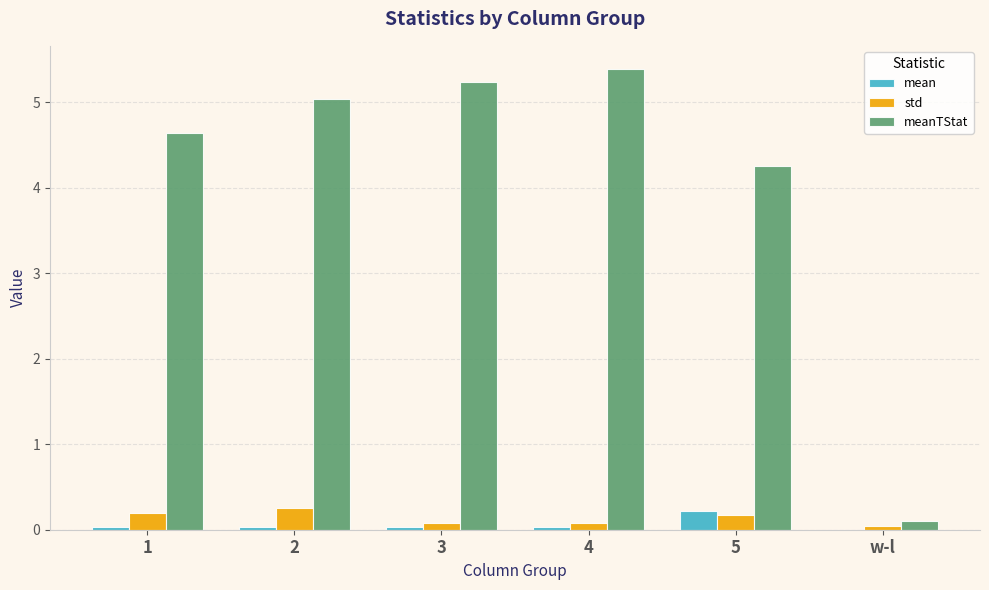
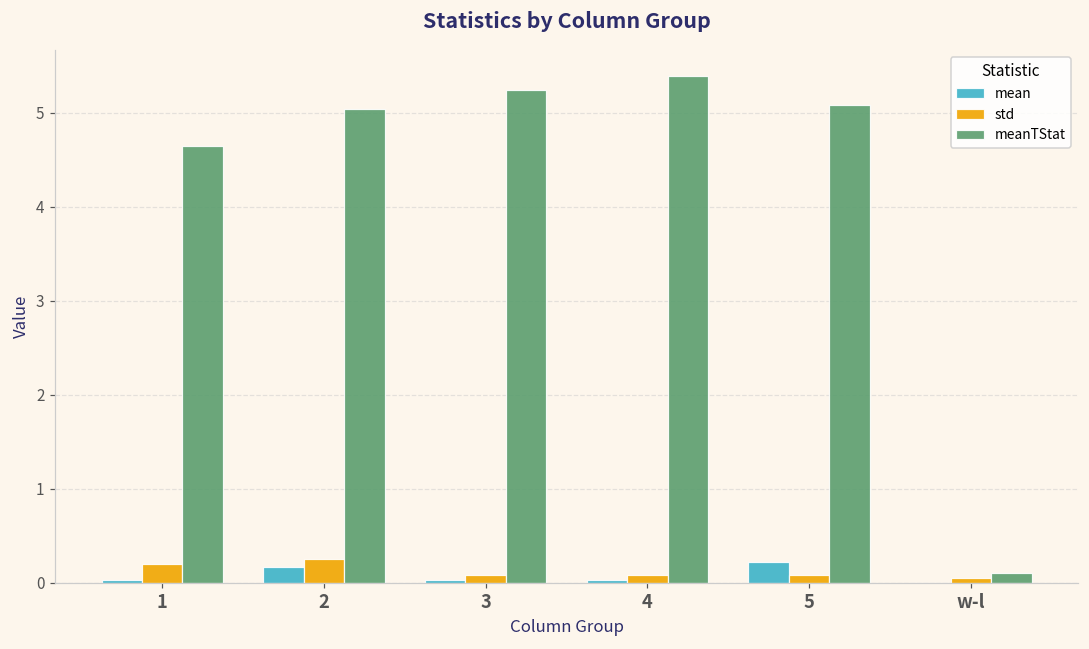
  {
    "mean": {
-     "2": 0.0,
+     "2": 0.2,
      "4": 0.0,
      "5": 0.2
    },
    "std": {
      "1": 0.2,
      "2": 0.3,
      "3": 0.1,
      "4": 0.1,
-     "5": 0.2,
+     "5": 0.1,
      "w-l": 0.0
    },
    "meanTStat": {
      "1": 4.6,
      "2": 5.0,
      "3": 5.2,
      "4": 5.4,
-     "5": 4.3,
+     "5": 5.1,
      "w-l": 0.1
    }
  }
